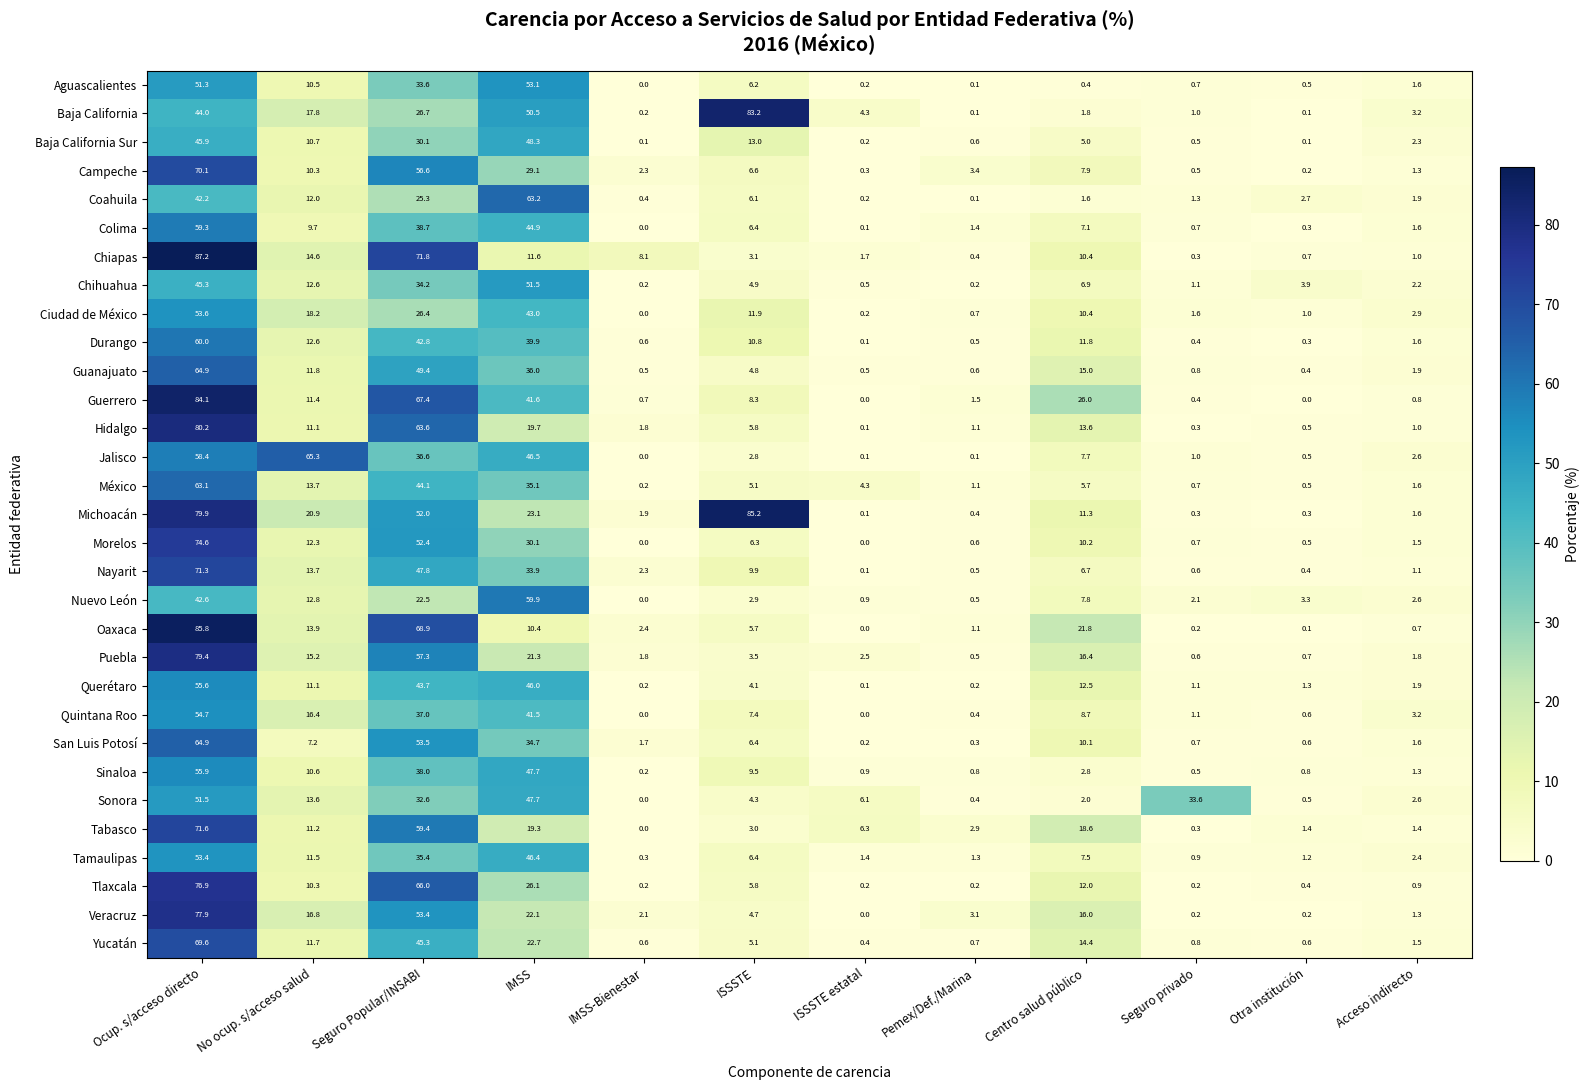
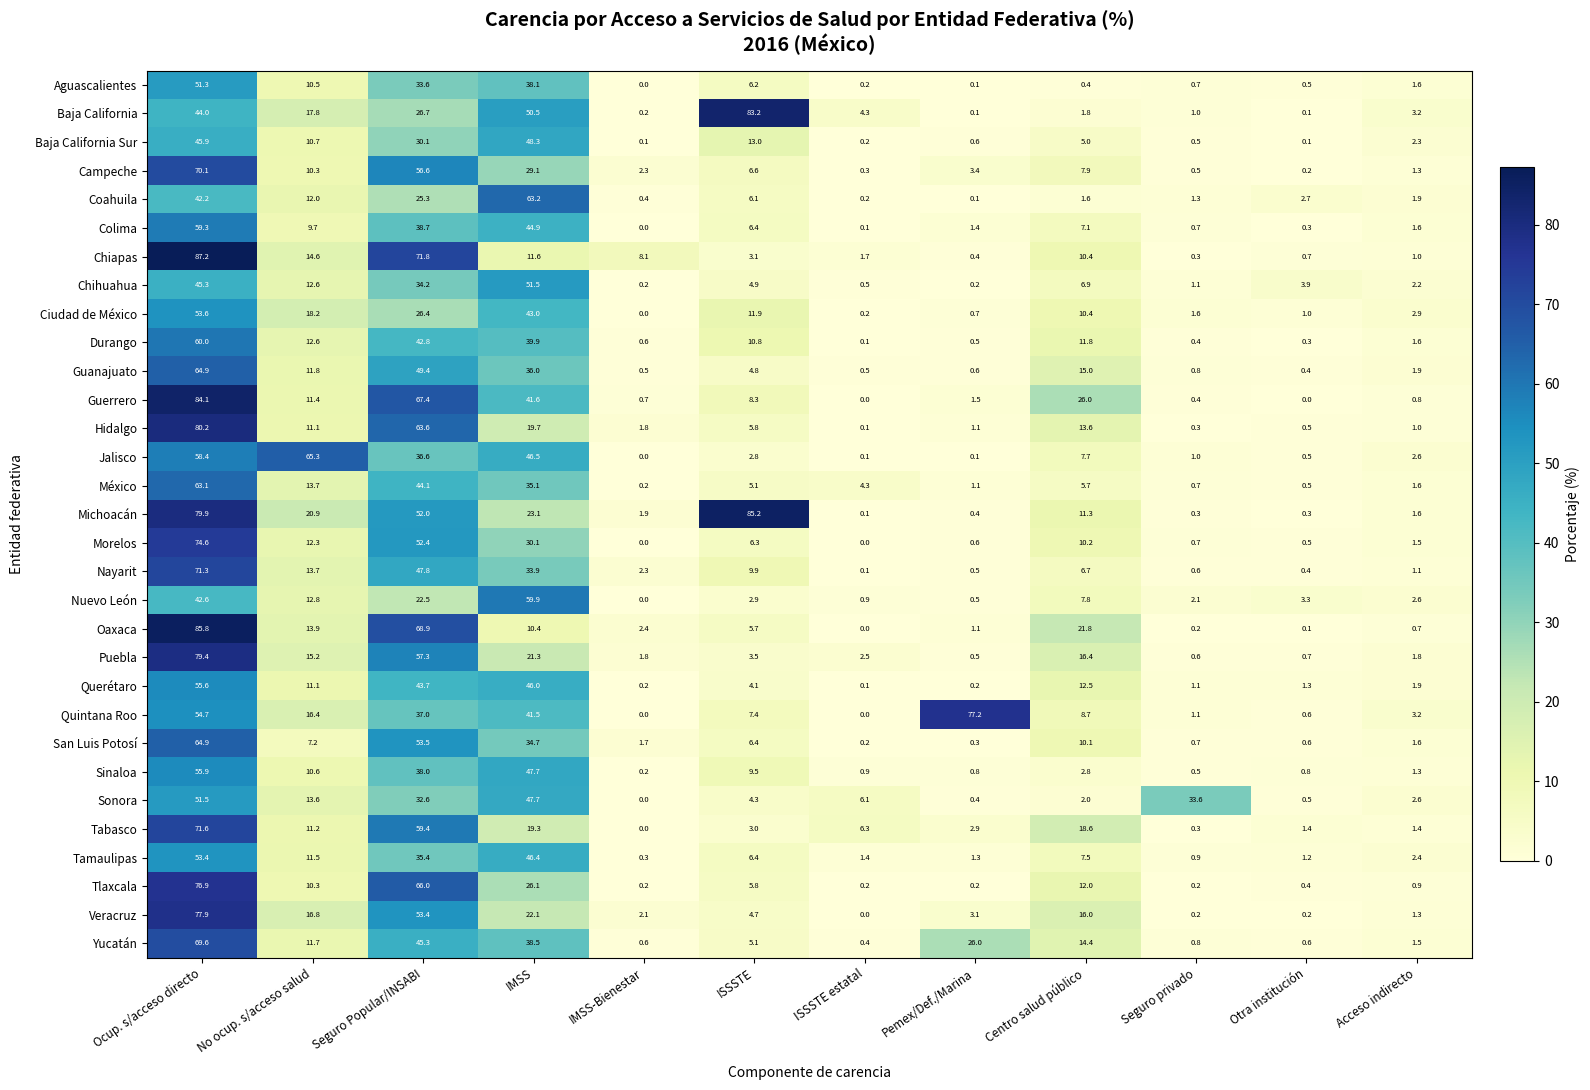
  {
    "Aguascalientes": {
      "Ocup. s/acceso directo": 51.3,
      "No ocup. s/acceso salud": 10.5,
      "Seguro Popular/INSABI": 33.6,
-     "IMSS": 53.1,
+     "IMSS": 38.1,
      "IMSS-Bienestar": 0.0,
      "ISSSTE": 6.2,
      "ISSSTE estatal": 0.2,
      "Pemex/Def./Marina": 0.1,
      "Centro salud público": 0.4,
      "Seguro privado": 0.7,
      "Otra institución": 0.5,
      "Acceso indirecto": 1.6
    },
    "Quintana Roo": {
      "Ocup. s/acceso directo": 54.7,
      "No ocup. s/acceso salud": 16.4,
      "Seguro Popular/INSABI": 37.0,
      "IMSS": 41.5,
      "IMSS-Bienestar": 0.0,
      "ISSSTE": 7.4,
      "ISSSTE estatal": 0.0,
-     "Pemex/Def./Marina": 0.4,
+     "Pemex/Def./Marina": 77.2,
      "Centro salud público": 8.7,
      "Seguro privado": 1.1,
      "Otra institución": 0.6,
      "Acceso indirecto": 3.2
    },
    "Yucatán": {
      "Ocup. s/acceso directo": 69.6,
      "No ocup. s/acceso salud": 11.7,
      "Seguro Popular/INSABI": 45.3,
-     "IMSS": 22.7,
+     "IMSS": 38.5,
      "IMSS-Bienestar": 0.6,
      "ISSSTE": 5.1,
      "ISSSTE estatal": 0.4,
-     "Pemex/Def./Marina": 0.7,
+     "Pemex/Def./Marina": 26.0,
      "Centro salud público": 14.4,
      "Seguro privado": 0.8,
      "Otra institución": 0.6,
      "Acceso indirecto": 1.5
    }
  }
